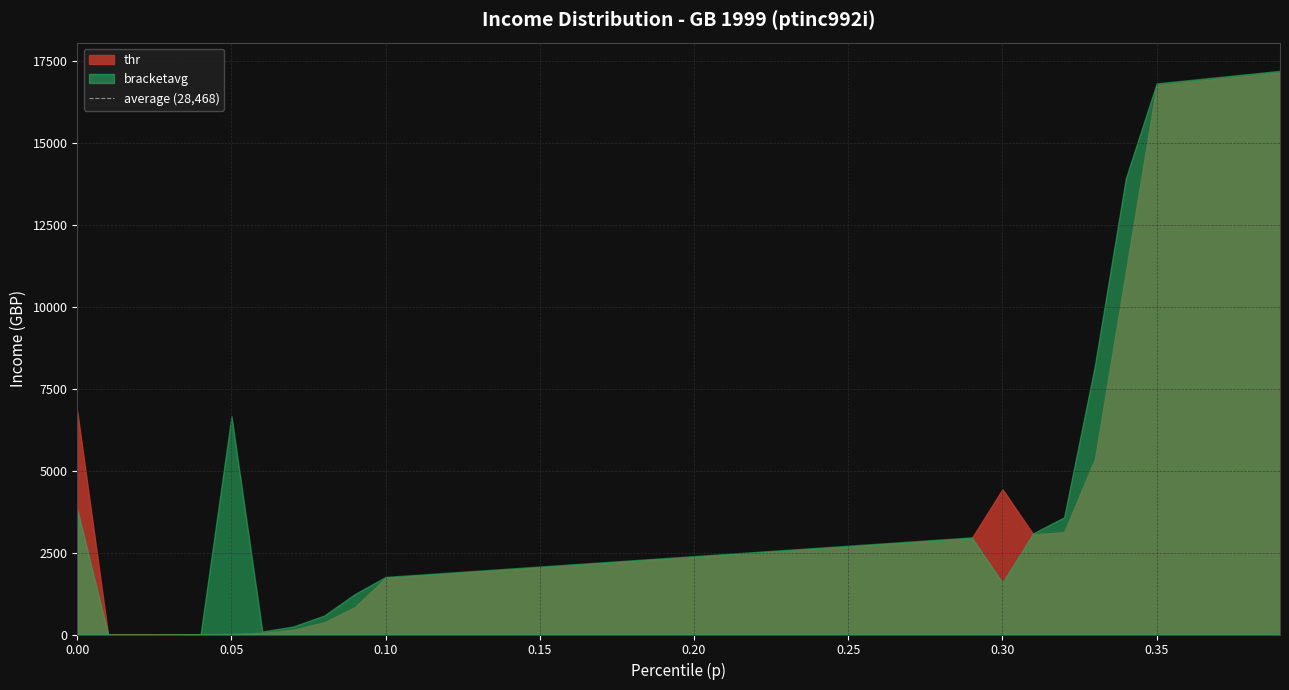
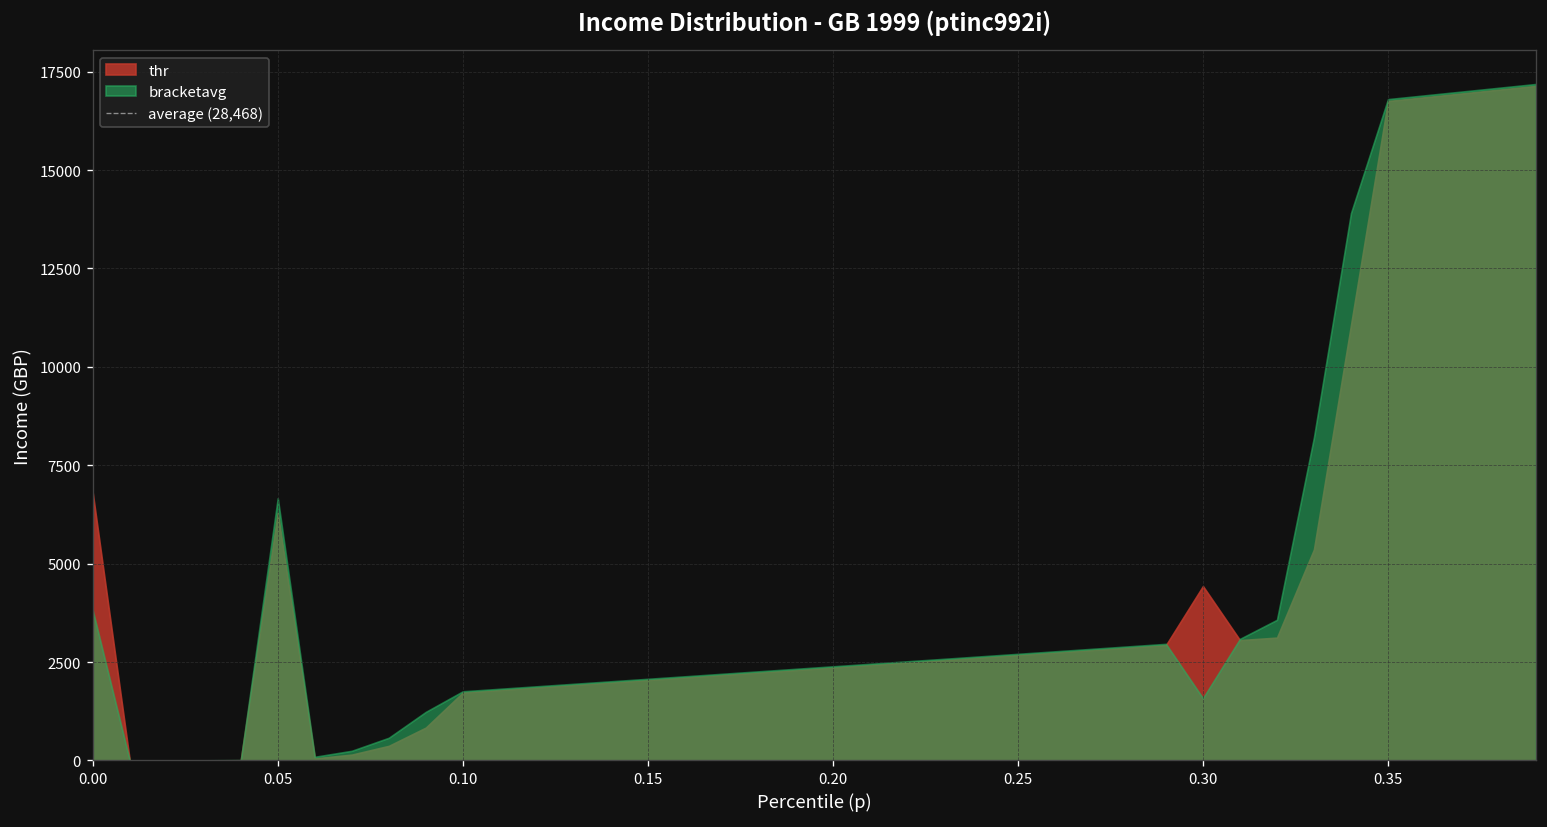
  {
    "thr": {
      "0.00": 6800,
-     "0.05": 0,
+     "0.05": 6300,
      "0.30": 4400
    },
    "bracketavg": {
      "0.00": 3800,
      "0.05": 6700,
      "0.30": 1600
    }
  }
